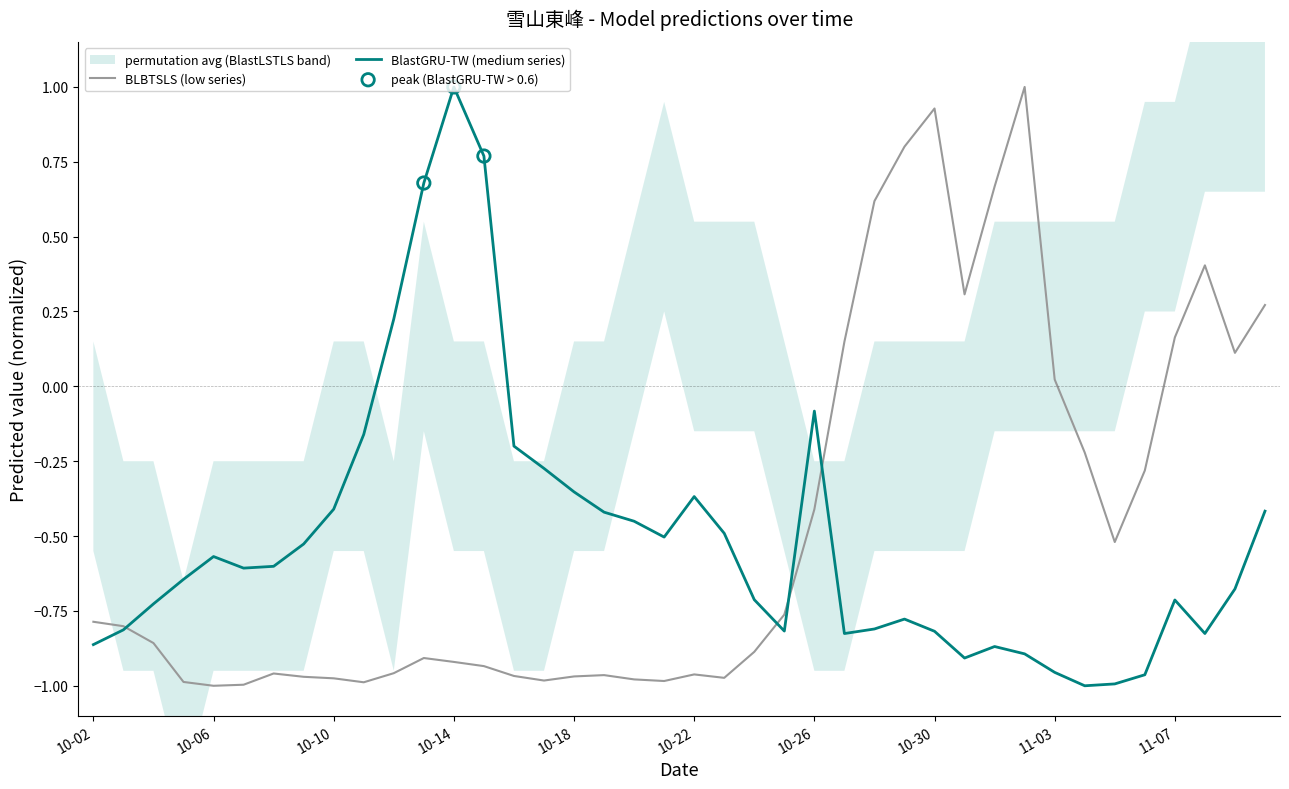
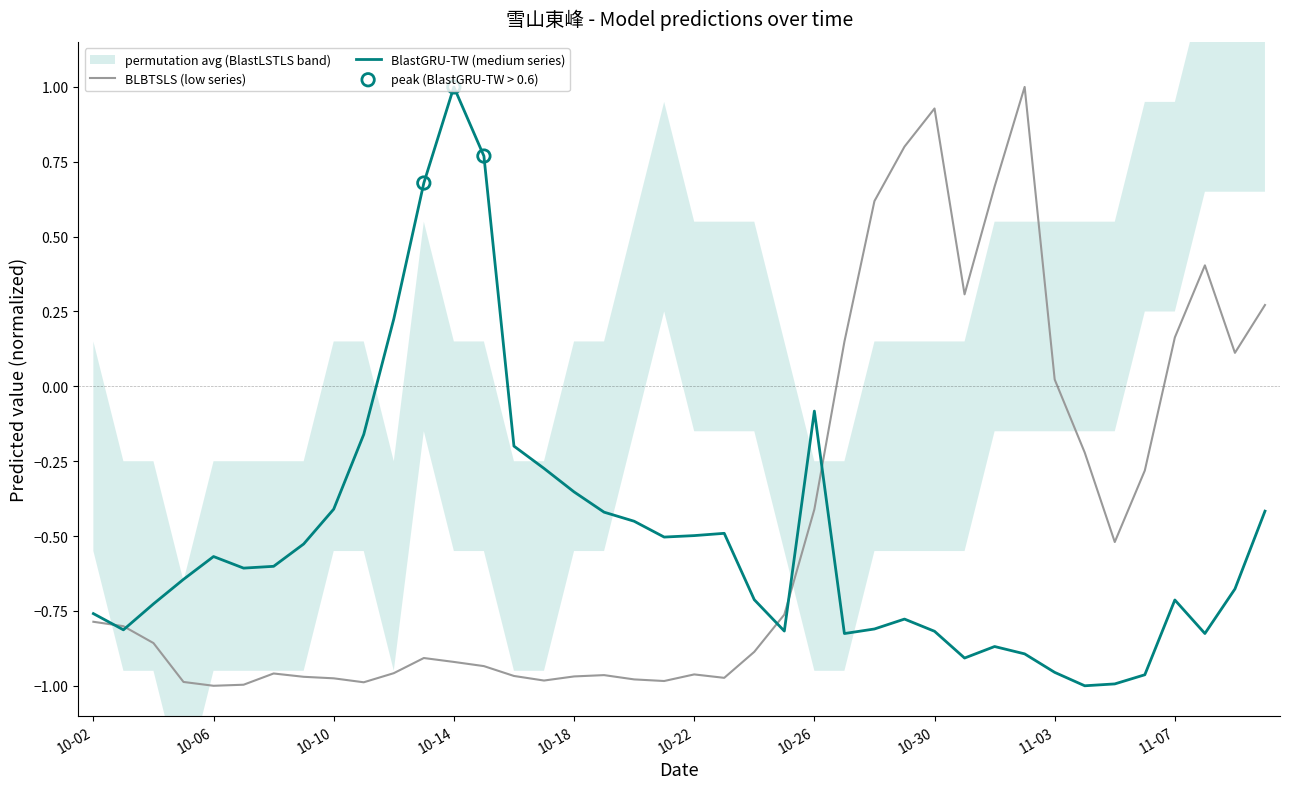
  {
    "BLBTSLS (low series)": {
      "10-02": -0.79,
      "10-06": -1.00,
      "10-10": -0.98,
      "10-14": -0.92,
      "10-18": -0.97,
      "10-22": -0.96,
      "10-26": -0.41,
      "10-30": 0.93,
      "11-03": 0.02,
      "11-07": 0.16
    },
    "BlastGRU-TW (medium series)": {
-     "10-02": -0.86,
+     "10-02": -0.76,
      "10-06": -0.57,
      "10-10": -0.41,
      "10-18": -0.35,
-     "10-22": -0.37,
+     "10-22": -0.50,
      "10-26": -0.08,
      "10-30": -0.82,
      "11-03": -0.96,
      "11-07": -0.71
    }
  }
